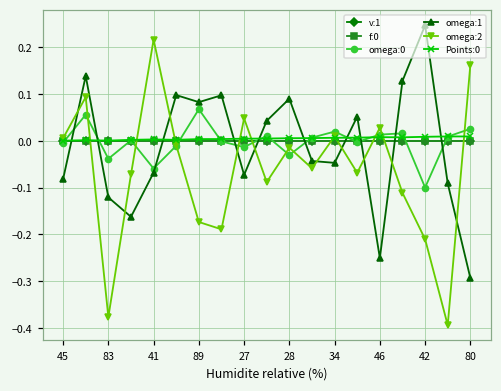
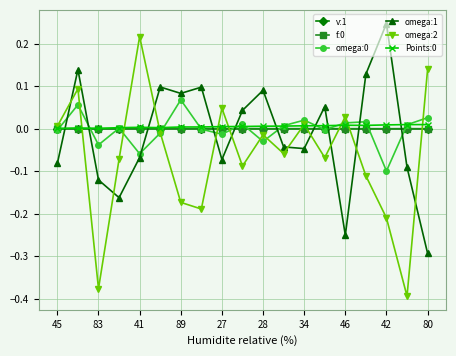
  {
    "f:0": {
      "28": 0.00,
      "34": 0.00,
      "46": 0.00,
      "42": 0.00,
      "80": 0.00
    },
    "omega:0": {
      "83": -0.04,
      "41": -0.06,
      "89": 0.07,
      "27": -0.01,
      "28": -0.03,
      "34": 0.02,
      "42": -0.10,
      "80": 0.03
    },
    "omega:1": {
      "45": -0.08,
      "83": -0.12,
      "41": -0.07,
      "89": 0.08,
      "27": -0.07,
      "28": 0.09,
      "34": -0.05,
      "46": -0.25,
      "80": -0.29
    },
    "omega:2": {
      "83": -0.38,
      "41": 0.22,
      "89": -0.17,
      "27": 0.05,
      "28": -0.01,
      "46": 0.03,
      "42": -0.21,
-     "80": 0.16
+     "80": 0.14
    },
    "Points:0": {
      "28": 0.01,
      "42": 0.01,
      "80": 0.01
    }
  }
